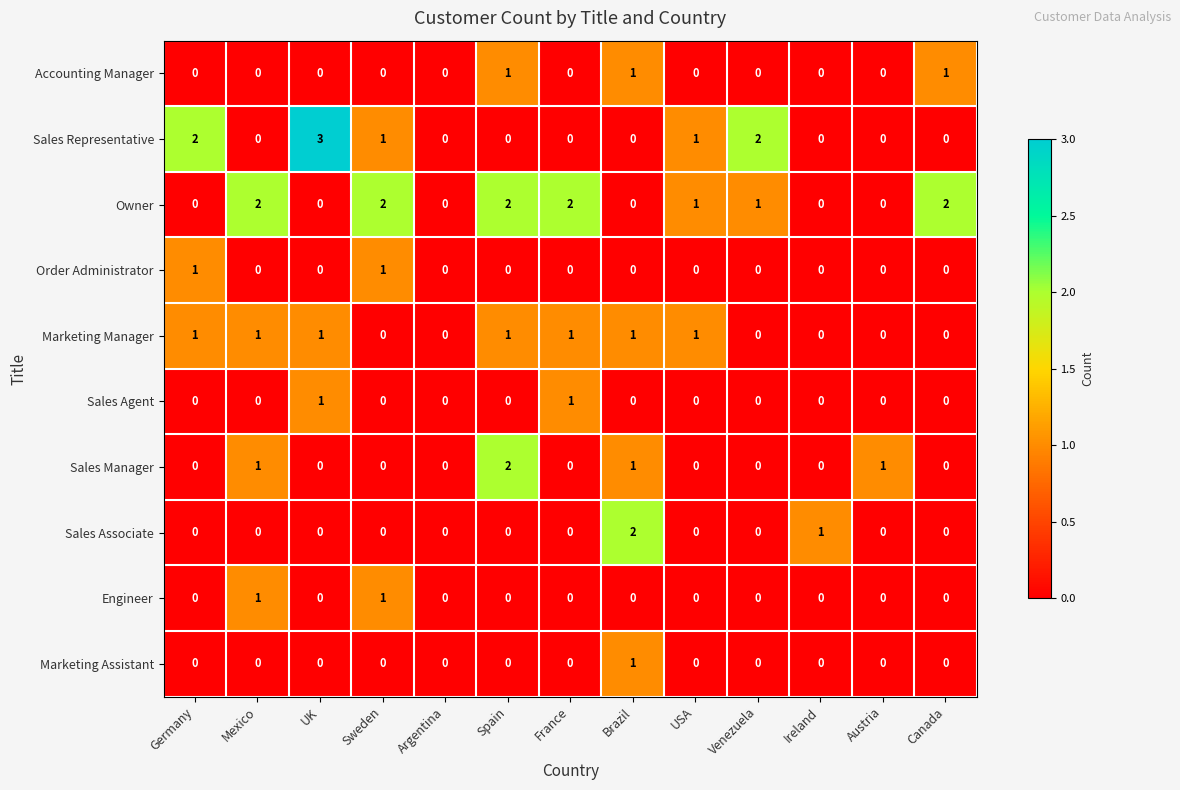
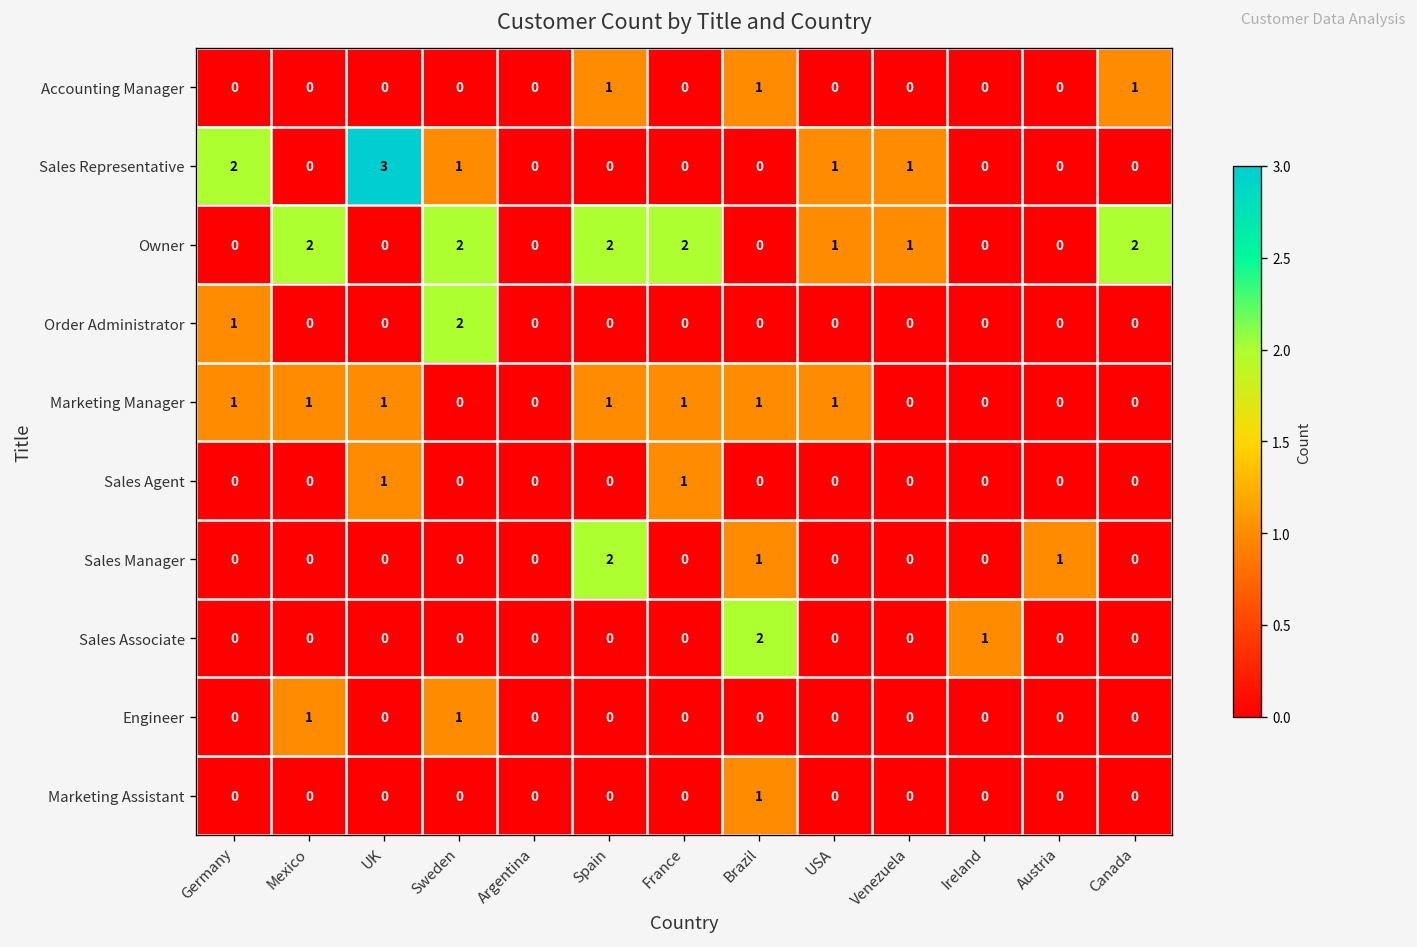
  {
    "Accounting Manager": {
      "Germany": 0,
      "Mexico": 0,
      "UK": 0,
      "Sweden": 0,
      "Argentina": 0,
      "Spain": 1,
      "France": 0,
      "Brazil": 1,
      "USA": 0,
      "Venezuela": 0,
      "Ireland": 0,
      "Austria": 0,
      "Canada": 1
    },
    "Sales Representative": {
      "Germany": 2,
      "Mexico": 0,
      "UK": 3,
      "Sweden": 1,
      "Argentina": 0,
      "Spain": 0,
      "France": 0,
      "Brazil": 0,
      "USA": 1,
-     "Venezuela": 2,
+     "Venezuela": 1,
      "Ireland": 0,
      "Austria": 0,
      "Canada": 0
    },
    "Owner": {
      "Germany": 0,
      "Mexico": 2,
      "UK": 0,
      "Sweden": 2,
      "Argentina": 0,
      "Spain": 2,
      "France": 2,
      "Brazil": 0,
      "USA": 1,
      "Venezuela": 1,
      "Ireland": 0,
      "Austria": 0,
      "Canada": 2
    },
    "Order Administrator": {
      "Germany": 1,
      "Mexico": 0,
      "UK": 0,
-     "Sweden": 1,
+     "Sweden": 2,
      "Argentina": 0,
      "Spain": 0,
      "France": 0,
      "Brazil": 0,
      "USA": 0,
      "Venezuela": 0,
      "Ireland": 0,
      "Austria": 0,
      "Canada": 0
    },
    "Marketing Manager": {
      "Germany": 1,
      "Mexico": 1,
      "UK": 1,
      "Sweden": 0,
      "Argentina": 0,
      "Spain": 1,
      "France": 1,
      "Brazil": 1,
      "USA": 1,
      "Venezuela": 0,
      "Ireland": 0,
      "Austria": 0,
      "Canada": 0
    },
    "Sales Agent": {
      "Germany": 0,
      "Mexico": 0,
      "UK": 1,
      "Sweden": 0,
      "Argentina": 0,
      "Spain": 0,
      "France": 1,
      "Brazil": 0,
      "USA": 0,
      "Venezuela": 0,
      "Ireland": 0,
      "Austria": 0,
      "Canada": 0
    },
    "Sales Manager": {
      "Germany": 0,
-     "Mexico": 1,
+     "Mexico": 0,
      "UK": 0,
      "Sweden": 0,
      "Argentina": 0,
      "Spain": 2,
      "France": 0,
      "Brazil": 1,
      "USA": 0,
      "Venezuela": 0,
      "Ireland": 0,
      "Austria": 1,
      "Canada": 0
    },
    "Sales Associate": {
      "Germany": 0,
      "Mexico": 0,
      "UK": 0,
      "Sweden": 0,
      "Argentina": 0,
      "Spain": 0,
      "France": 0,
      "Brazil": 2,
      "USA": 0,
      "Venezuela": 0,
      "Ireland": 1,
      "Austria": 0,
      "Canada": 0
    },
    "Engineer": {
      "Germany": 0,
      "Mexico": 1,
      "UK": 0,
      "Sweden": 1,
      "Argentina": 0,
      "Spain": 0,
      "France": 0,
      "Brazil": 0,
      "USA": 0,
      "Venezuela": 0,
      "Ireland": 0,
      "Austria": 0,
      "Canada": 0
    },
    "Marketing Assistant": {
      "Germany": 0,
      "Mexico": 0,
      "UK": 0,
      "Sweden": 0,
      "Argentina": 0,
      "Spain": 0,
      "France": 0,
      "Brazil": 1,
      "USA": 0,
      "Venezuela": 0,
      "Ireland": 0,
      "Austria": 0,
      "Canada": 0
    }
  }
